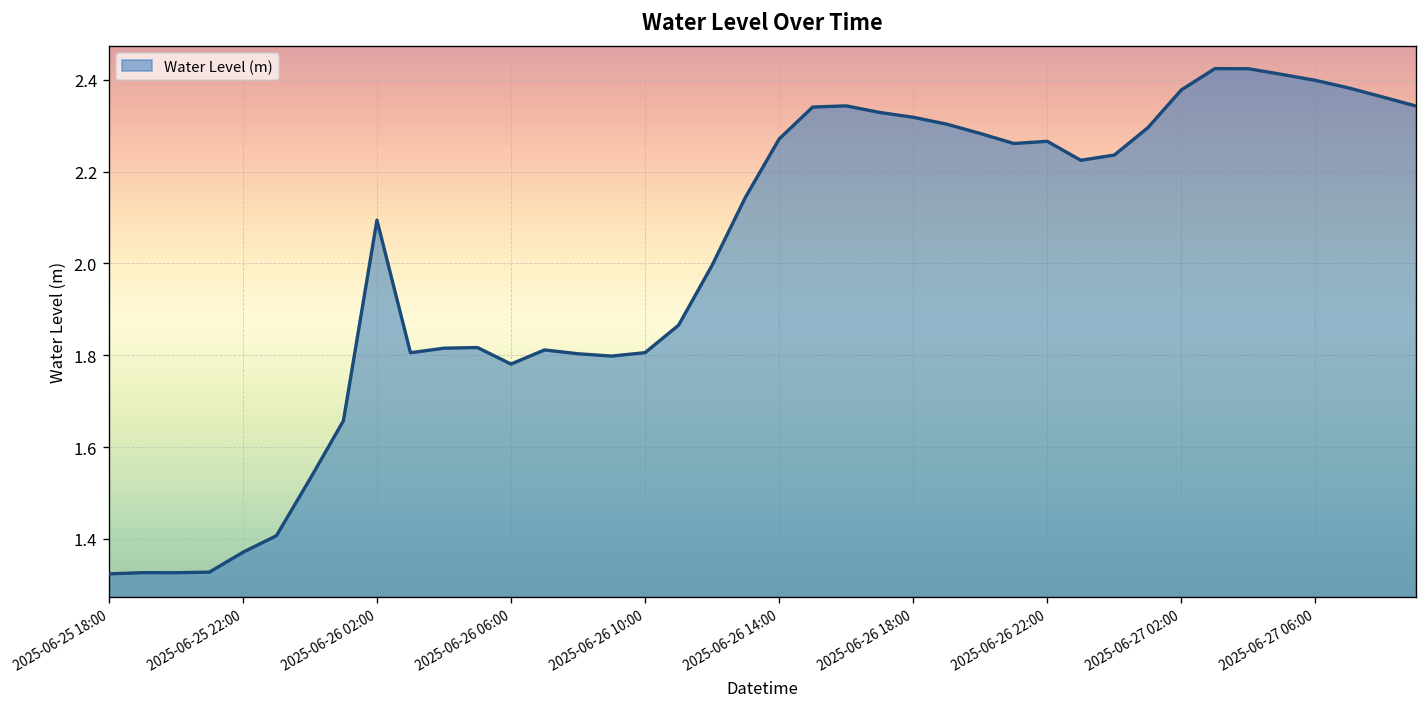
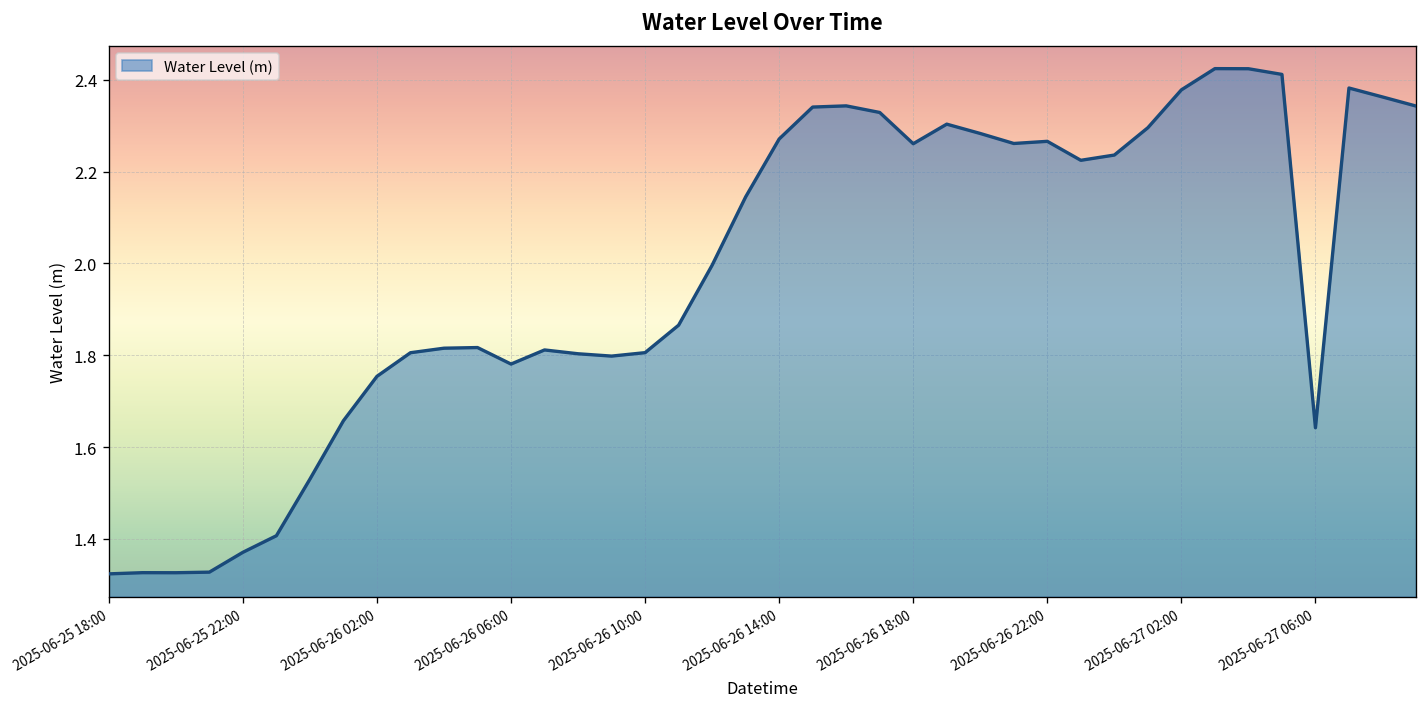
  {
    "2025-06-25 18:00": 1.32,
    "2025-06-25 22:00": 1.37,
-   "2025-06-26 02:00": 2.09,
+   "2025-06-26 02:00": 1.75,
    "2025-06-26 06:00": 1.78,
    "2025-06-26 10:00": 1.81,
    "2025-06-26 14:00": 2.27,
-   "2025-06-26 18:00": 2.32,
+   "2025-06-26 18:00": 2.26,
    "2025-06-26 22:00": 2.27,
    "2025-06-27 02:00": 2.38,
-   "2025-06-27 06:00": 2.40
+   "2025-06-27 06:00": 1.64
  }
